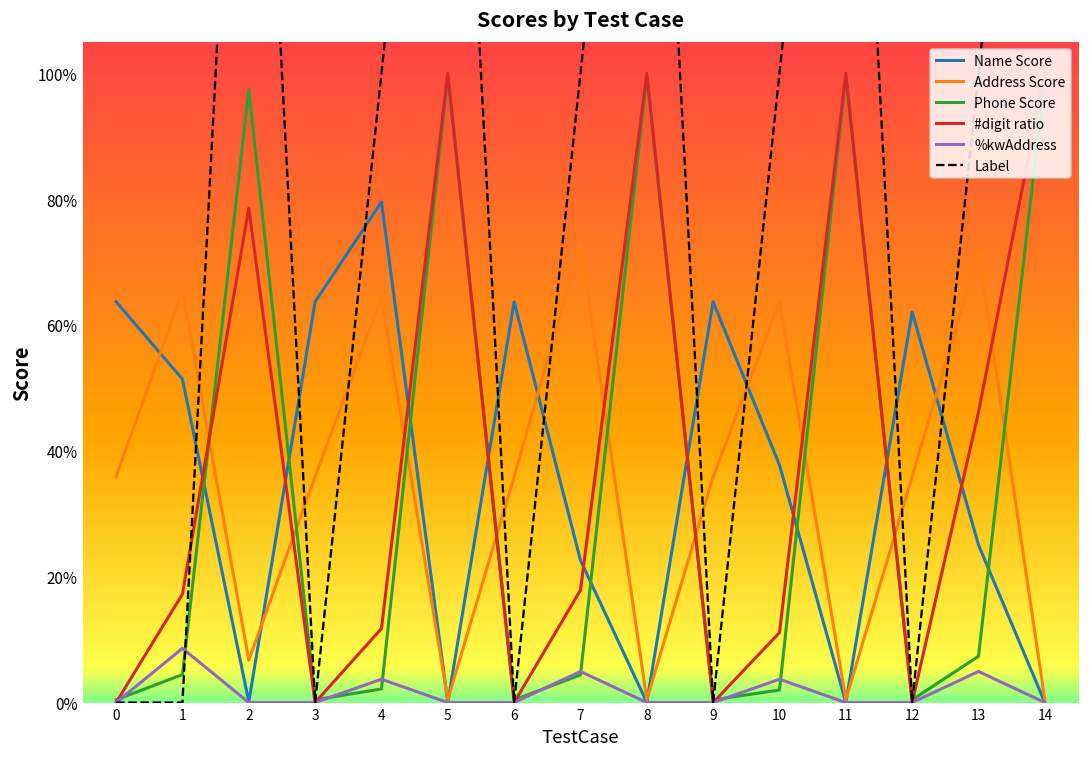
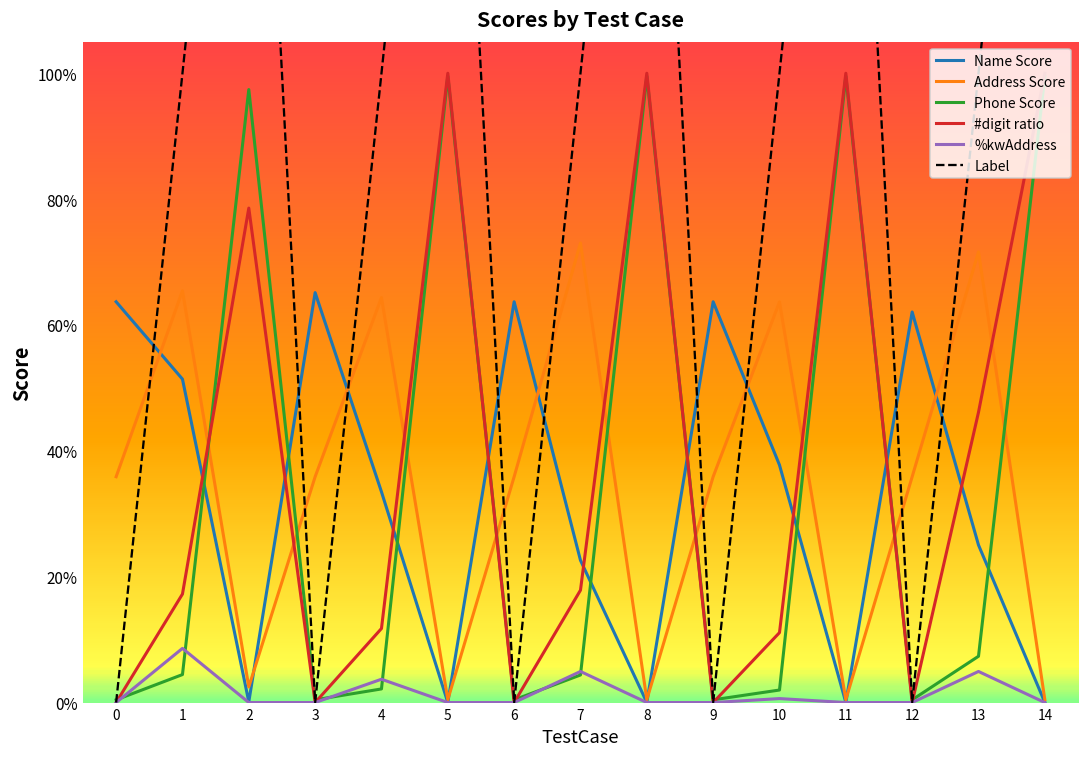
  {
    "Name Score": {
      "0": "64%",
      "1": "51%",
-     "3": "64%",
-     "4": "80%",
+     "3": "65%",
+     "4": "33%",
      "6": "64%",
      "7": "23%",
      "9": "64%",
      "10": "38%",
      "12": "62%",
      "13": "25%"
    },
    "Address Score": {
      "0": "36%",
      "1": "65%",
-     "2": "7%",
+     "2": "2%",
      "3": "36%",
      "4": "64%",
      "6": "36%",
      "7": "73%",
      "9": "36%",
      "10": "64%",
      "12": "36%",
      "13": "72%"
    },
    "Phone Score": {
      "1": "4%",
      "2": "97%",
      "4": "2%",
      "5": "100%",
      "7": "4%",
      "8": "100%",
      "10": "2%",
      "11": "100%",
      "13": "7%"
    },
    "#digit ratio": {
      "1": "17%",
      "2": "79%",
      "4": "12%",
      "5": "100%",
      "7": "18%",
      "8": "100%",
      "10": "11%",
      "11": "100%",
      "13": "46%"
    },
    "%kwAddress": {
      "1": "9%",
      "4": "4%",
      "7": "5%",
-     "10": "4%",
+     "10": "1%",
      "13": "5%"
    },
    "Label": {
-     "1": "0%",
+     "1": "100%",
      "4": "100%",
      "7": "100%",
      "10": "100%"
    }
  }
